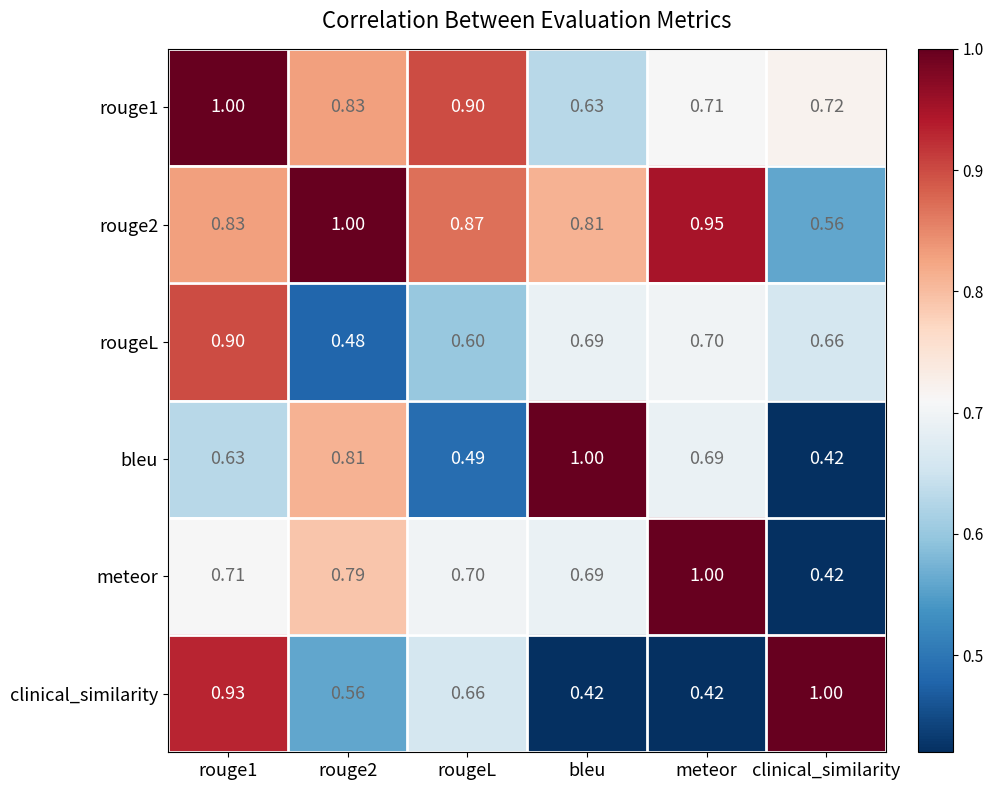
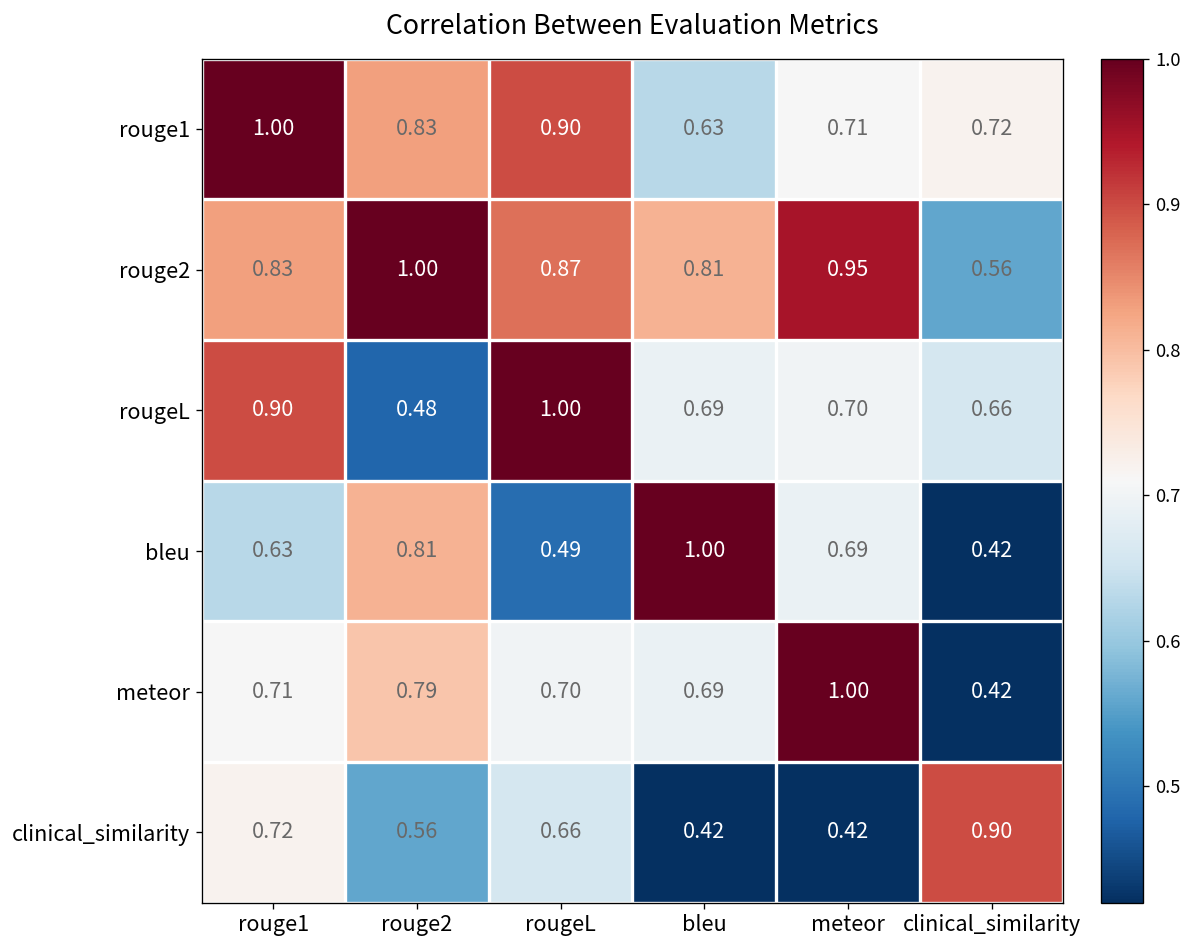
  {
    "rouge1": {
      "rouge1": 1.00,
      "rouge2": 0.83,
      "rougeL": 0.90,
      "bleu": 0.63,
      "meteor": 0.71,
      "clinical_similarity": 0.72
    },
    "rouge2": {
      "rouge1": 0.83,
      "rouge2": 1.00,
      "rougeL": 0.87,
      "bleu": 0.81,
      "meteor": 0.95,
      "clinical_similarity": 0.56
    },
    "rougeL": {
      "rouge1": 0.90,
      "rouge2": 0.48,
-     "rougeL": 0.60,
+     "rougeL": 1.00,
      "bleu": 0.69,
      "meteor": 0.70,
      "clinical_similarity": 0.66
    },
    "bleu": {
      "rouge1": 0.63,
      "rouge2": 0.81,
      "rougeL": 0.49,
      "bleu": 1.00,
      "meteor": 0.69,
      "clinical_similarity": 0.42
    },
    "meteor": {
      "rouge1": 0.71,
      "rouge2": 0.79,
      "rougeL": 0.70,
      "bleu": 0.69,
      "meteor": 1.00,
      "clinical_similarity": 0.42
    },
    "clinical_similarity": {
-     "rouge1": 0.93,
+     "rouge1": 0.72,
      "rouge2": 0.56,
      "rougeL": 0.66,
      "bleu": 0.42,
      "meteor": 0.42,
-     "clinical_similarity": 1.00
+     "clinical_similarity": 0.90
    }
  }
